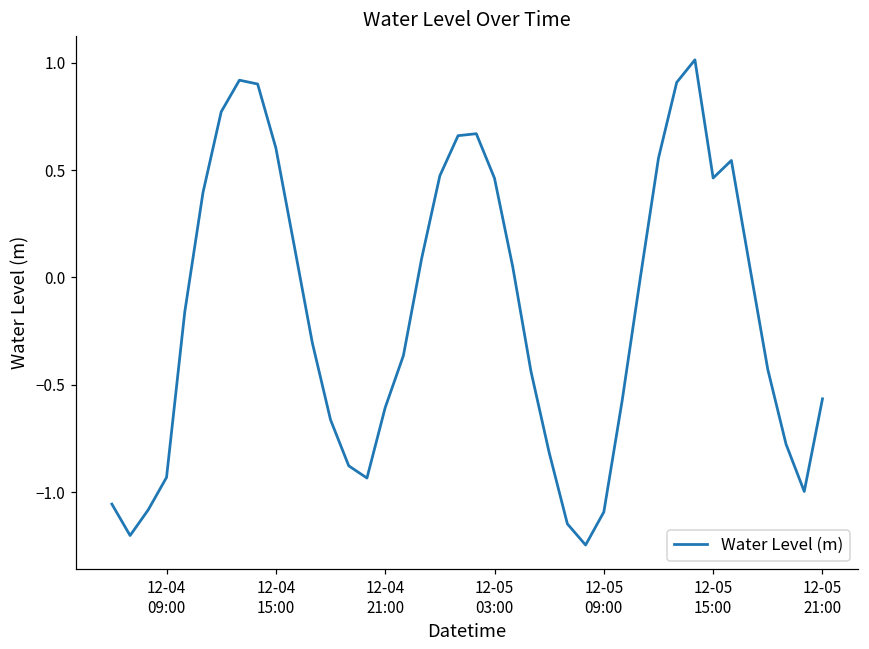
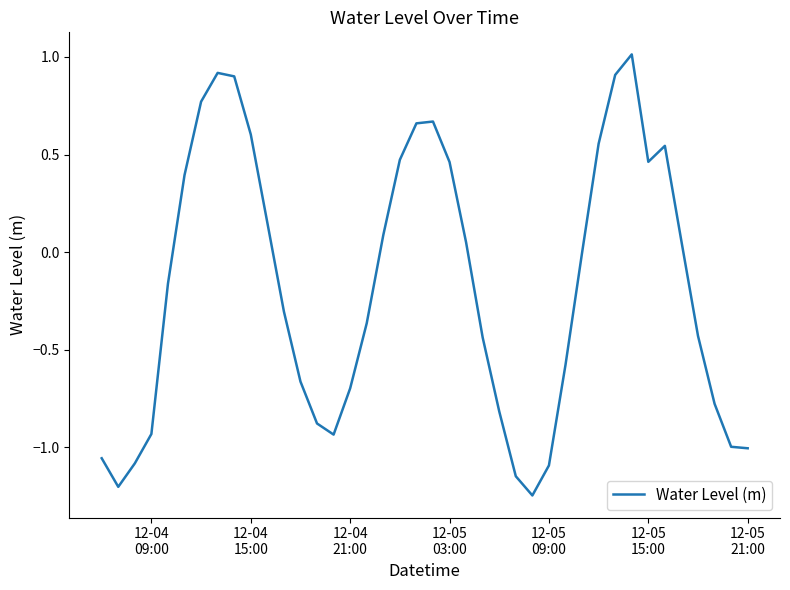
  {
    "12-04 09:00": -0.93,
    "12-04 15:00": 0.60,
-   "12-04 21:00": -0.61,
+   "12-04 21:00": -0.70,
    "12-05 03:00": 0.46,
    "12-05 09:00": -1.09,
    "12-05 15:00": 0.46,
-   "12-05 21:00": -0.57
+   "12-05 21:00": -1.00
  }
